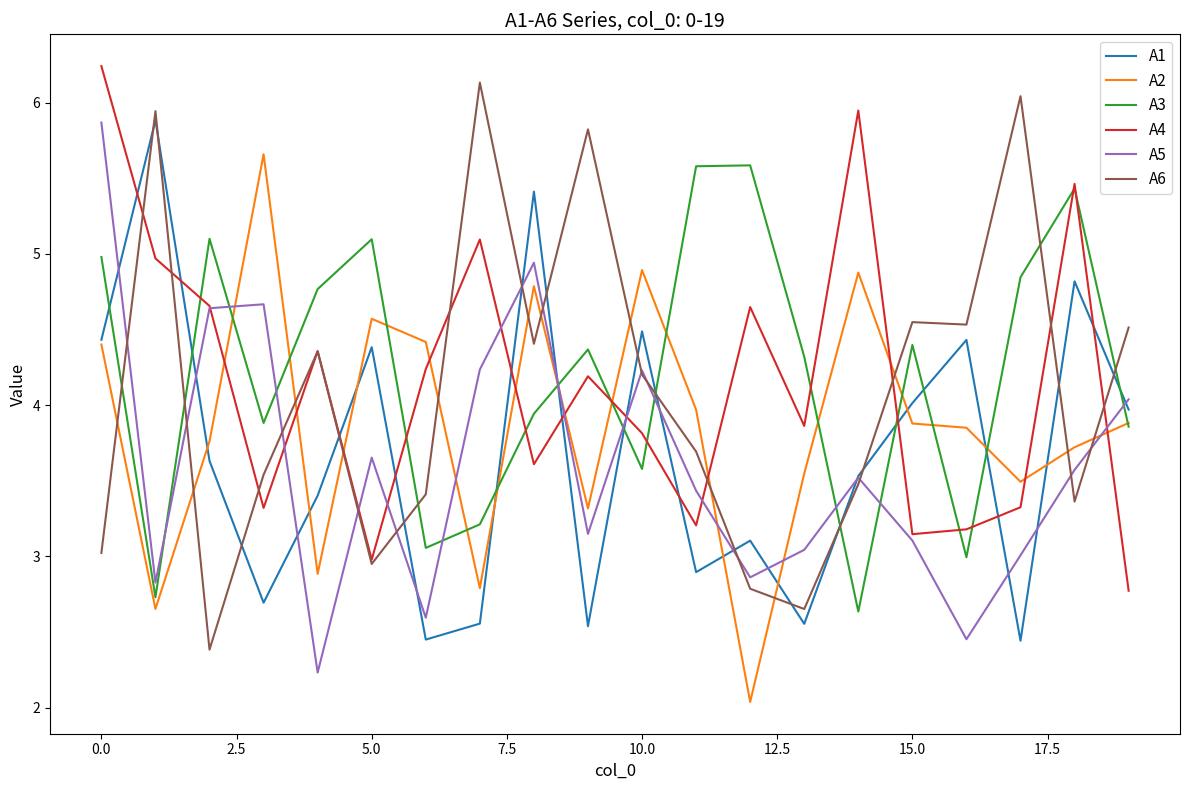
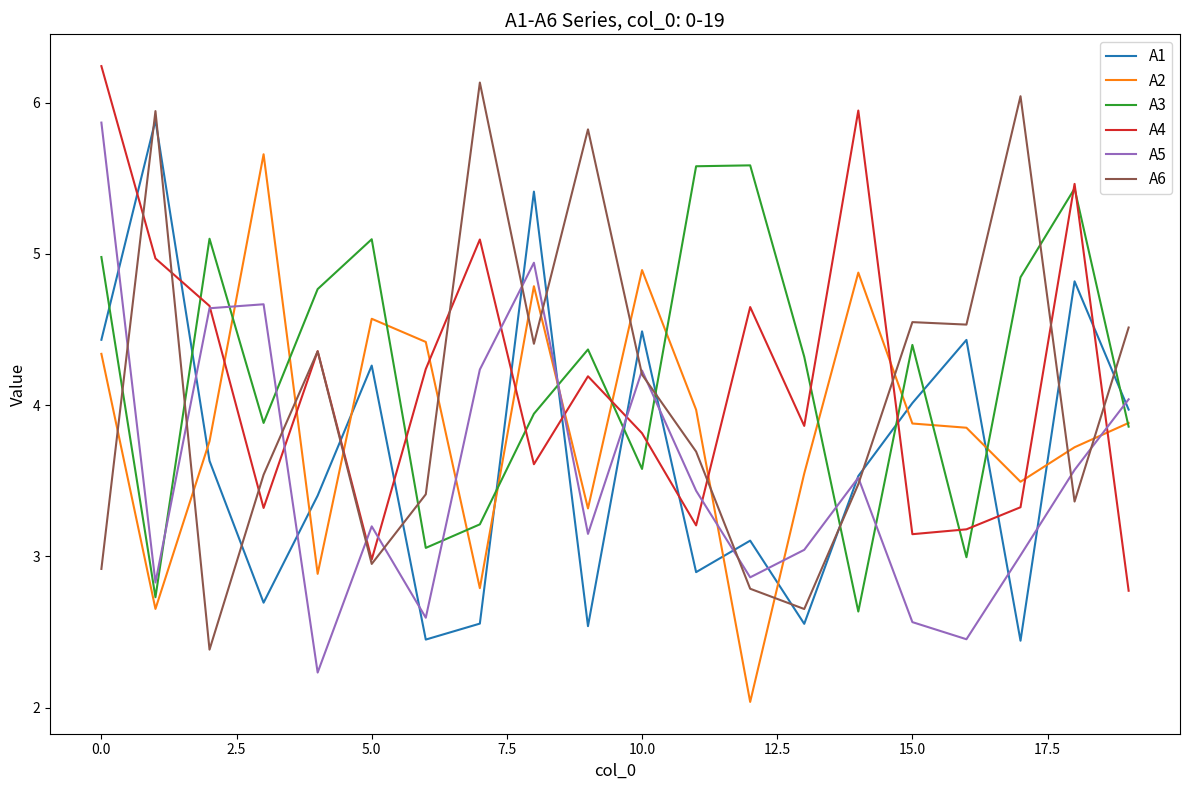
  {
    "A1": {
      "0.0": 4.43,
-     "5.0": 4.38,
+     "5.0": 4.26,
      "10.0": 4.49,
      "15.0": 4.01
    },
    "A2": {
-     "0.0": 4.40,
+     "0.0": 4.34,
      "5.0": 4.57,
      "10.0": 4.89,
      "15.0": 3.88
    },
    "A3": {
      "0.0": 4.98,
      "5.0": 5.10,
      "10.0": 3.58,
      "15.0": 4.40
    },
    "A4": {
      "0.0": 6.24,
      "5.0": 2.98,
      "10.0": 3.81,
      "15.0": 3.15
    },
    "A5": {
      "0.0": 5.87,
-     "5.0": 3.65,
+     "5.0": 3.20,
      "10.0": 4.23,
-     "15.0": 3.10
+     "15.0": 2.56
    },
    "A6": {
-     "0.0": 3.02,
+     "0.0": 2.92,
      "5.0": 2.95,
      "10.0": 4.20,
      "15.0": 4.55
    }
  }
